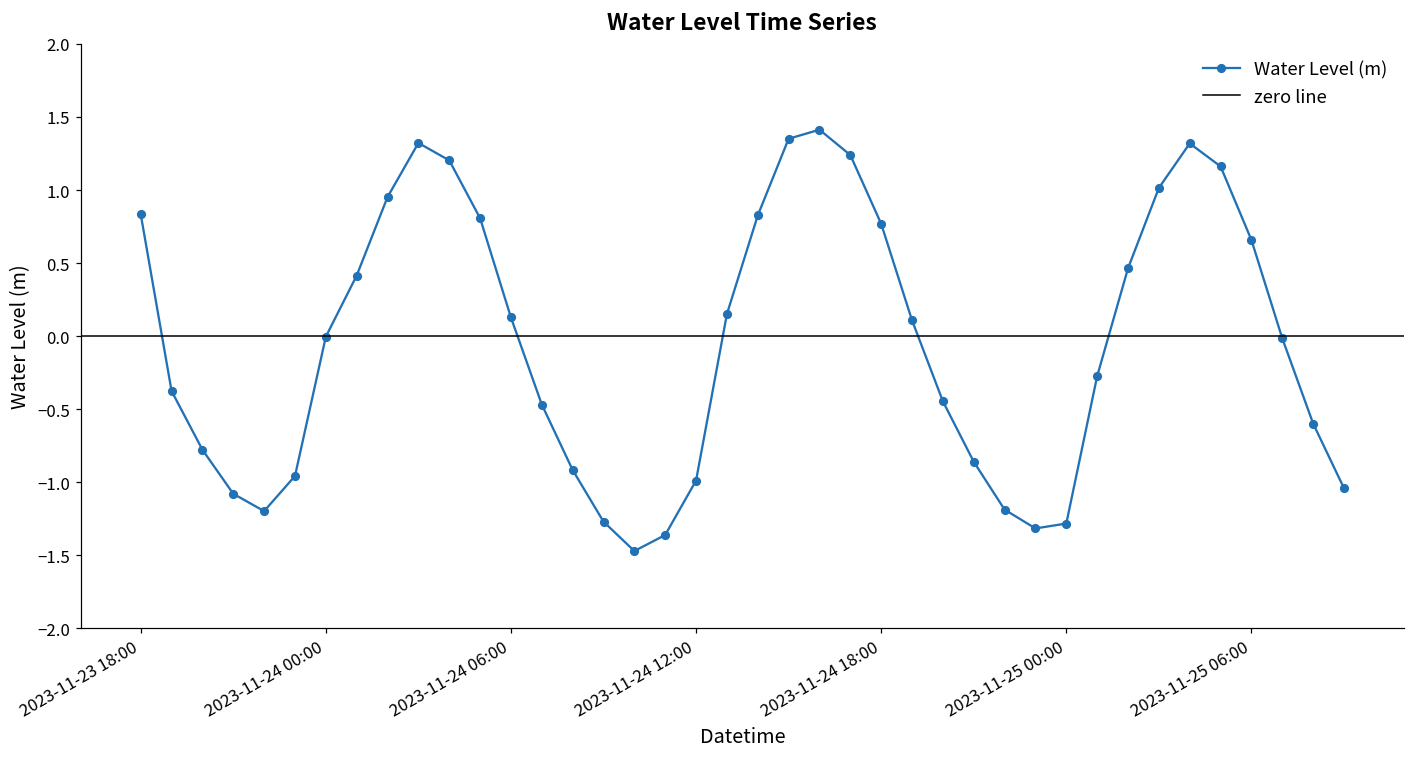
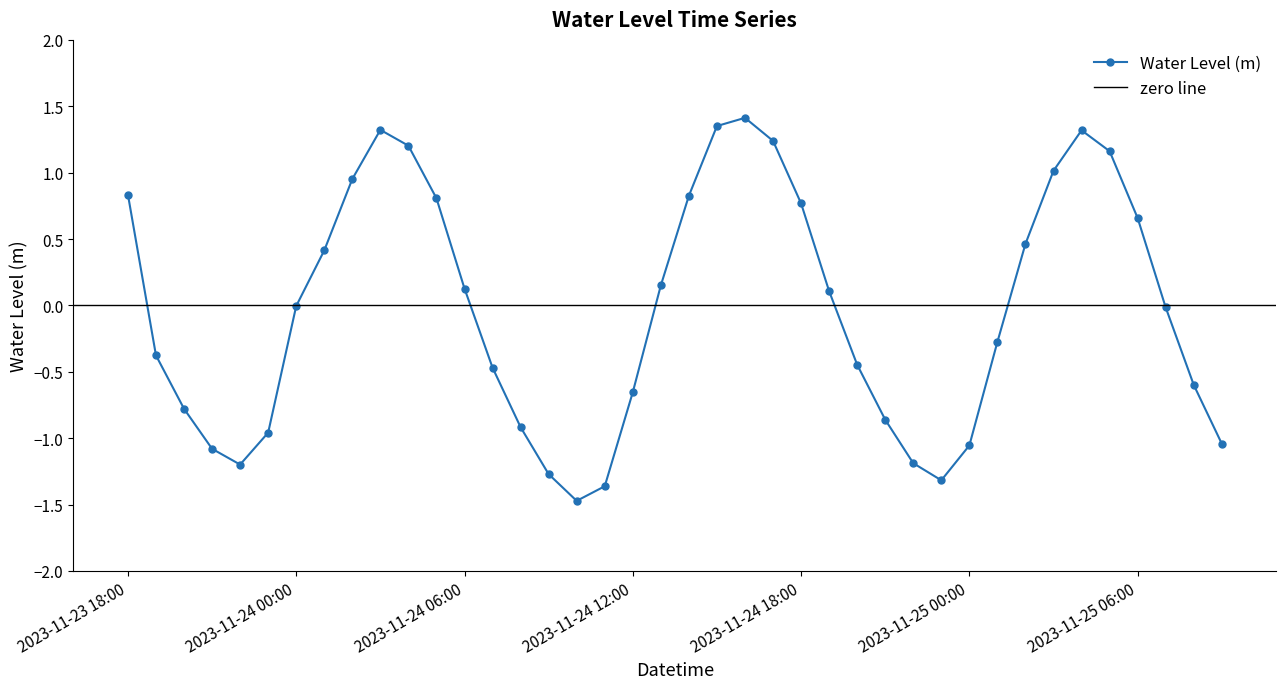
  {
    "2023-11-23 18:00": 0.83,
    "2023-11-24 00:00": 0.00,
    "2023-11-24 06:00": 0.13,
-   "2023-11-24 12:00": -0.99,
+   "2023-11-24 12:00": -0.65,
    "2023-11-24 18:00": 0.77,
-   "2023-11-25 00:00": -1.28,
+   "2023-11-25 00:00": -1.05,
    "2023-11-25 06:00": 0.66
  }
